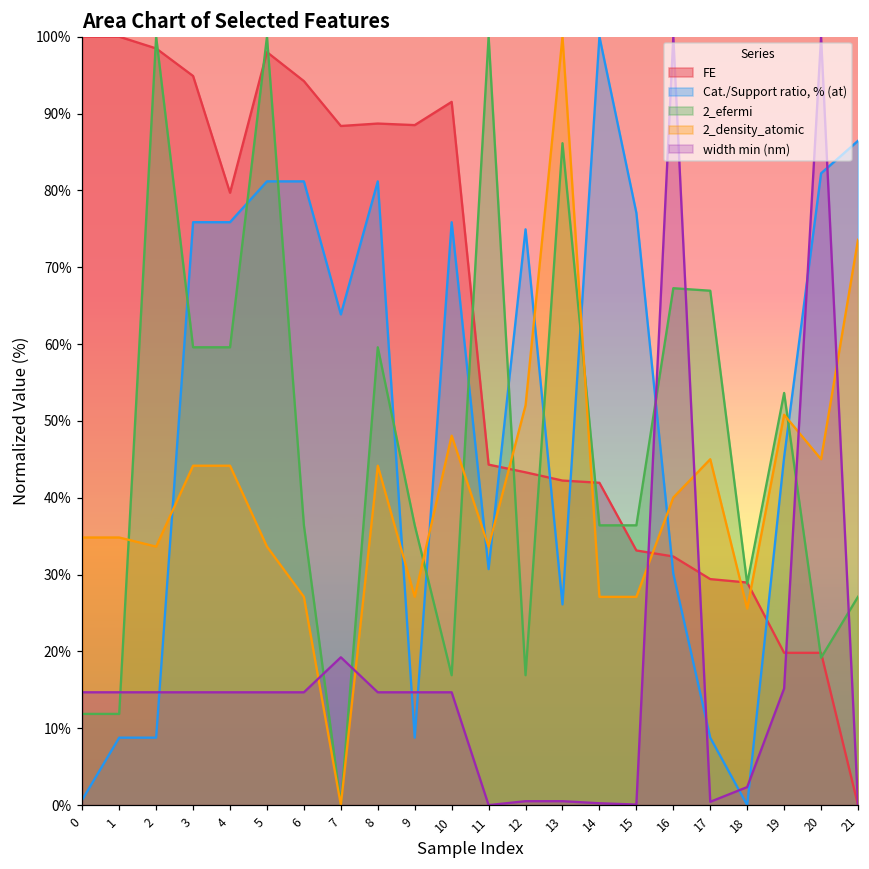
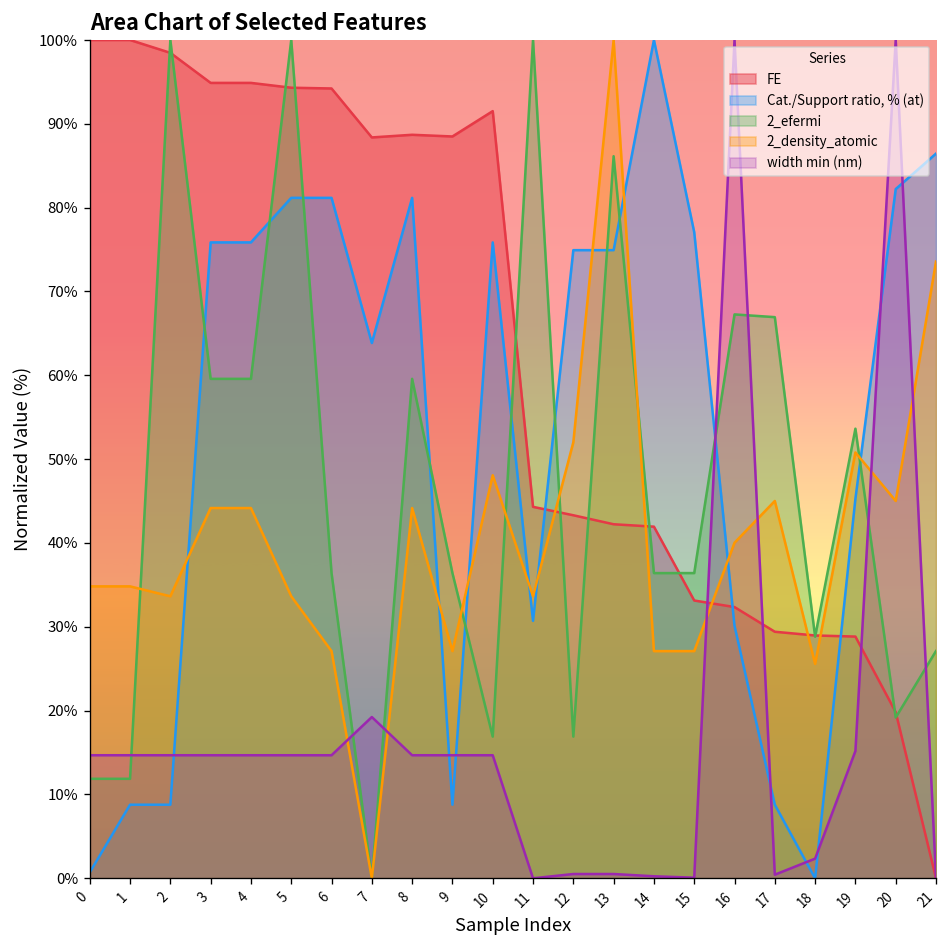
  {
    "FE": {
      "0": "100%",
      "1": "100%",
      "2": "98%",
      "3": "95%",
-     "4": "80%",
-     "5": "98%",
+     "4": "95%",
+     "5": "94%",
      "6": "94%",
      "7": "88%",
      "8": "89%",
      "9": "88%",
      "10": "92%",
      "11": "44%",
      "12": "43%",
      "13": "42%",
      "14": "42%",
      "15": "33%",
      "16": "32%",
      "17": "29%",
-     "19": "20%",
+     "19": "29%",
      "20": "20%"
    },
    "Cat./Support ratio, % (at)": {
      "0": "1%",
      "1": "9%",
      "2": "9%",
      "3": "76%",
      "4": "76%",
      "5": "81%",
      "6": "81%",
      "7": "64%",
      "8": "81%",
      "9": "9%",
      "10": "76%",
      "11": "31%",
      "12": "75%",
-     "13": "26%",
+     "13": "75%",
      "14": "100%",
      "15": "77%",
      "16": "30%",
      "17": "9%",
      "18": "0%",
      "19": "45%",
      "20": "82%",
      "21": "86%"
    },
    "2_efermi": {
      "0": "12%",
      "1": "12%",
      "2": "100%",
      "3": "60%",
      "4": "60%",
      "5": "100%",
      "6": "36%",
      "8": "60%",
      "9": "36%",
      "10": "17%",
      "11": "100%",
      "12": "17%",
      "13": "86%",
      "14": "36%",
      "15": "36%",
      "16": "67%",
      "17": "67%",
      "19": "54%",
      "20": "19%",
      "21": "27%"
    },
    "2_density_atomic": {
      "0": "35%",
      "1": "35%",
      "2": "34%",
      "3": "44%",
      "4": "44%",
      "5": "34%",
      "6": "27%",
      "8": "44%",
      "9": "27%",
      "10": "48%",
      "11": "34%",
      "12": "52%",
      "13": "100%",
      "14": "27%",
      "15": "27%",
      "16": "40%",
      "17": "45%",
      "18": "26%",
      "19": "51%",
      "20": "45%",
      "21": "74%"
    },
    "width min (nm)": {
      "0": "15%",
      "1": "15%",
      "2": "15%",
      "3": "15%",
      "4": "15%",
      "5": "15%",
      "6": "15%",
      "7": "19%",
      "8": "15%",
      "9": "15%",
      "10": "15%",
      "11": "0%",
      "12": "1%",
      "13": "1%",
      "14": "0%",
      "15": "0%",
      "16": "100%",
      "17": "0%",
      "18": "2%",
      "19": "15%",
      "20": "100%"
    }
  }
